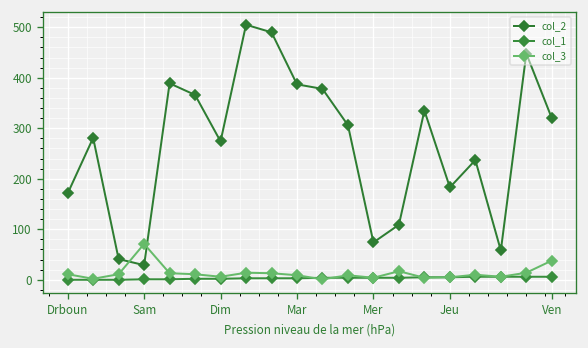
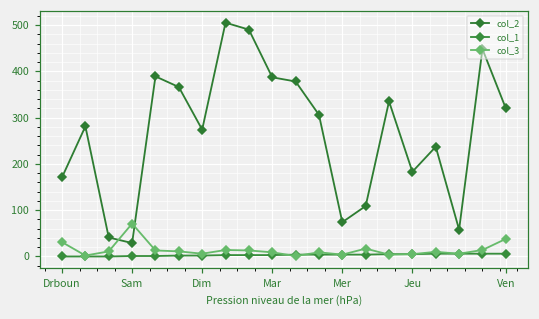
  {
    "col_3": {
-     "Drboun": 10,
+     "Drboun": 30,
      "Sam": 70,
      "Ven": 40
    }
  }
